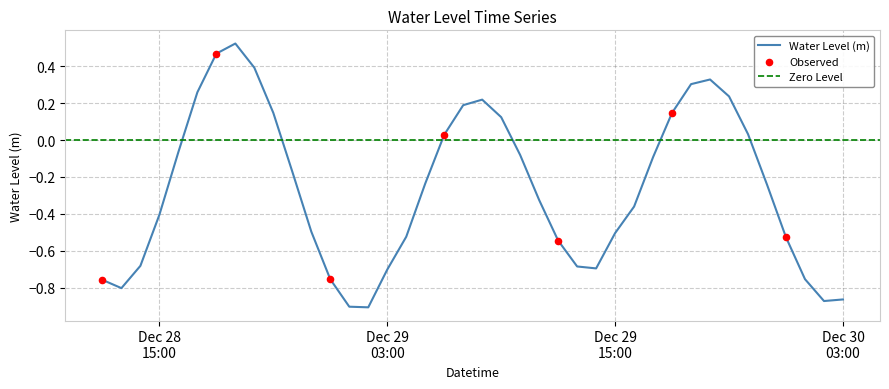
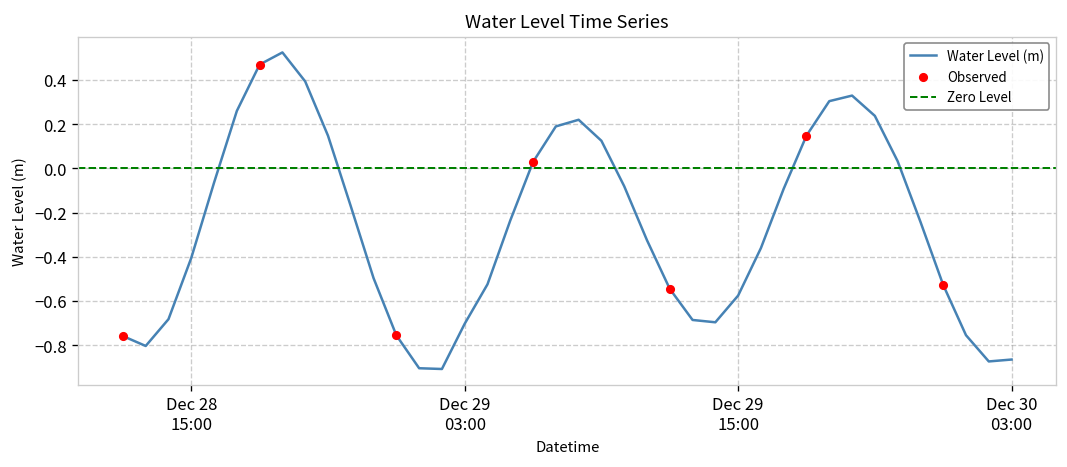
  {
    "Water Level (m)": {
      "Dec 28 15:00": -0.41,
      "Dec 29 03:00": -0.70,
-     "Dec 29 15:00": -0.50,
+     "Dec 29 15:00": -0.58,
      "Dec 30 03:00": -0.86
    }
  }
